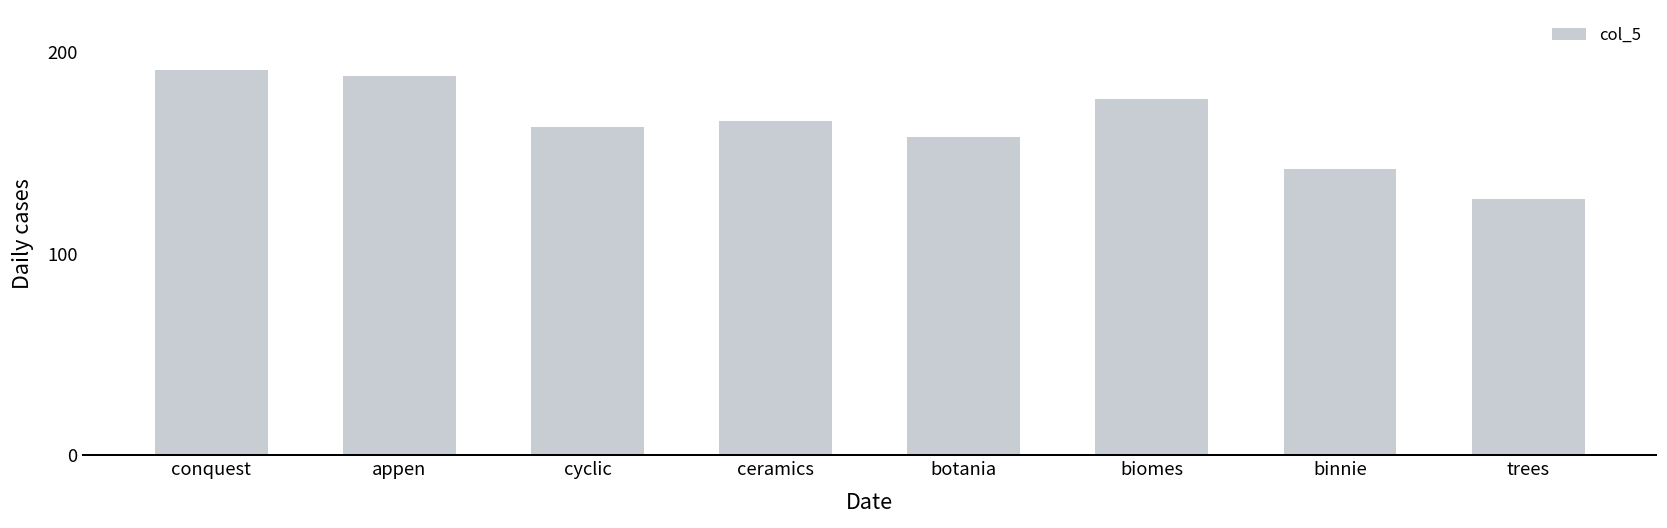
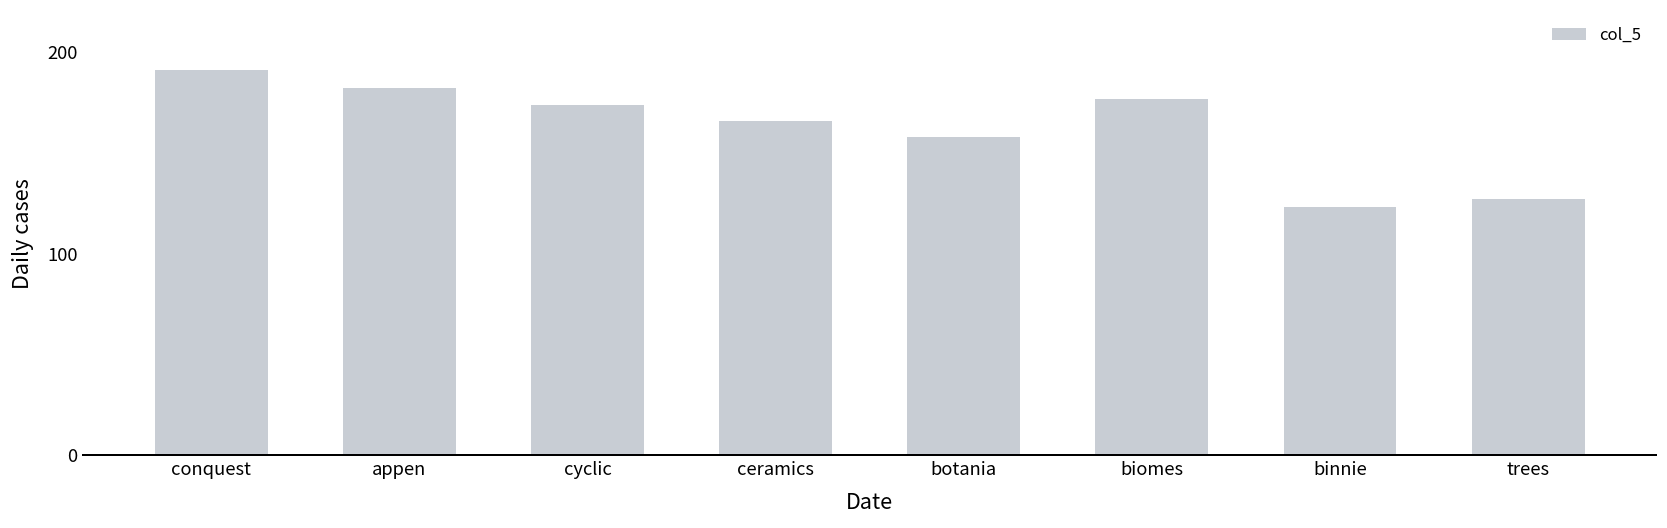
  {
    "conquest": 191,
-   "appen": 188,
-   "cyclic": 163,
+   "appen": 182,
+   "cyclic": 174,
    "ceramics": 166,
    "botania": 158,
    "biomes": 177,
-   "binnie": 142,
+   "binnie": 123,
    "trees": 127
  }
